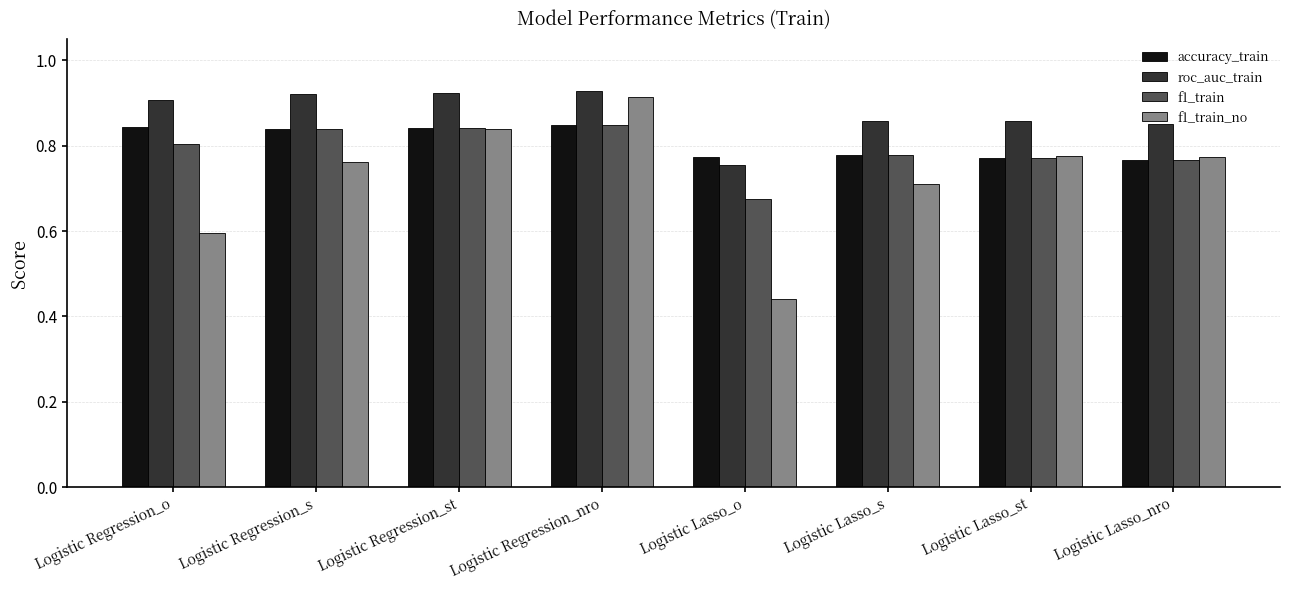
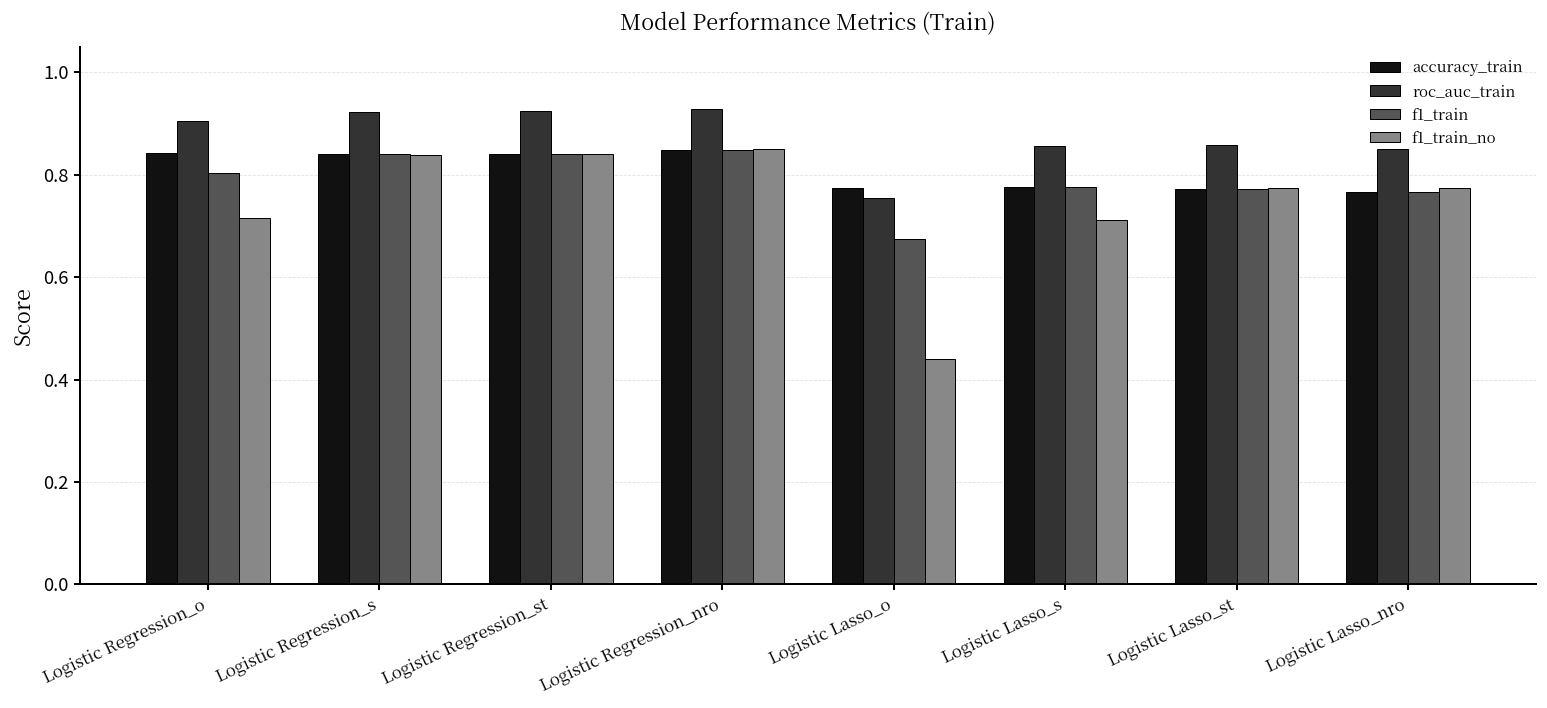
  {
    "f1_train_no": {
-     "Logistic Regression_o": 0.60,
-     "Logistic Regression_s": 0.76,
+     "Logistic Regression_o": 0.72,
+     "Logistic Regression_s": 0.84,
      "Logistic Regression_st": 0.84,
-     "Logistic Regression_nro": 0.92,
+     "Logistic Regression_nro": 0.85,
      "Logistic Lasso_o": 0.44,
      "Logistic Lasso_s": 0.71,
      "Logistic Lasso_st": 0.78,
      "Logistic Lasso_nro": 0.77
    }
  }
